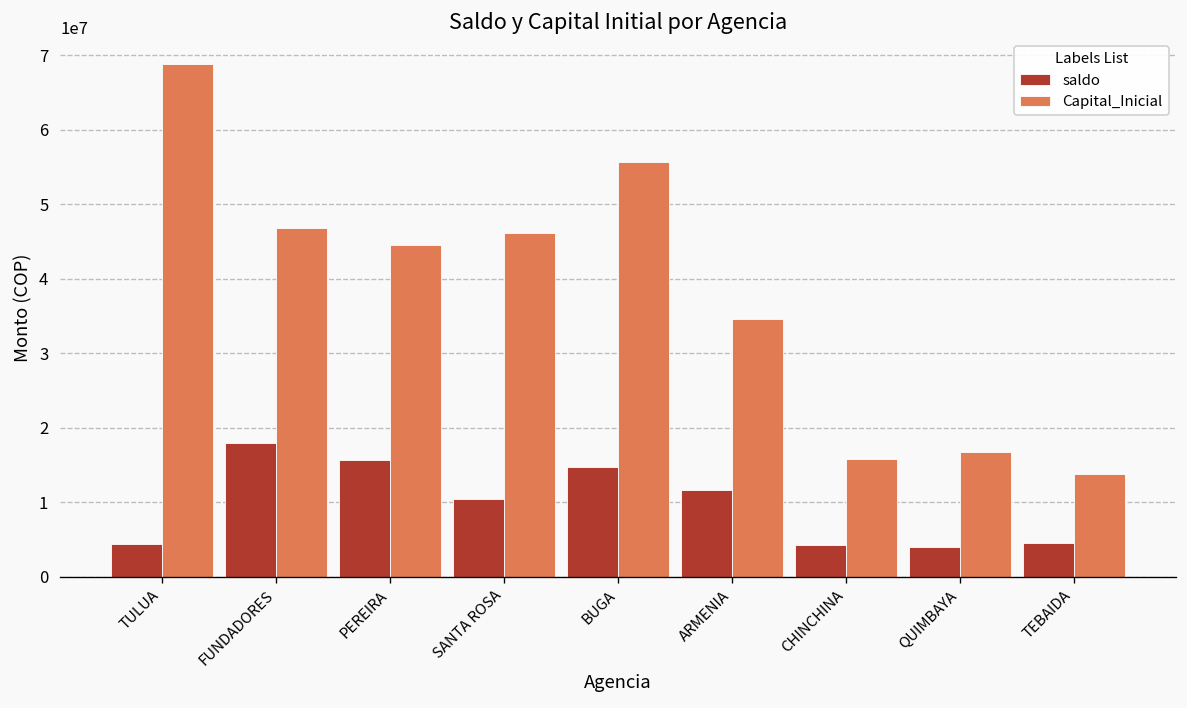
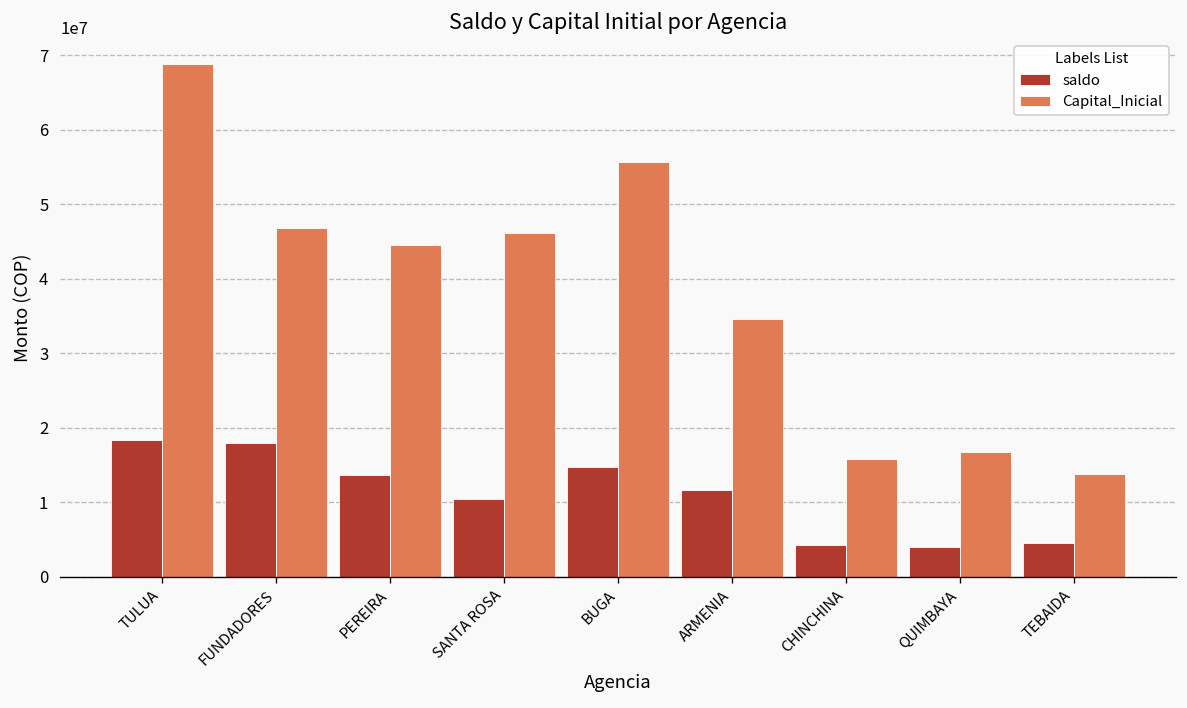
  {
    "saldo": {
-     "TULUA": 4000000,
+     "TULUA": 18000000,
      "FUNDADORES": 18000000,
-     "PEREIRA": 16000000,
+     "PEREIRA": 14000000,
      "SANTA ROSA": 10000000,
      "BUGA": 15000000,
      "ARMENIA": 12000000,
      "CHINCHINA": 4000000,
      "QUIMBAYA": 4000000,
      "TEBAIDA": 4000000
    },
    "Capital_Inicial": {
      "TULUA": 69000000,
      "FUNDADORES": 47000000,
      "PEREIRA": 45000000,
      "SANTA ROSA": 46000000,
      "BUGA": 56000000,
      "ARMENIA": 35000000,
      "CHINCHINA": 16000000,
      "QUIMBAYA": 17000000,
      "TEBAIDA": 14000000
    }
  }
